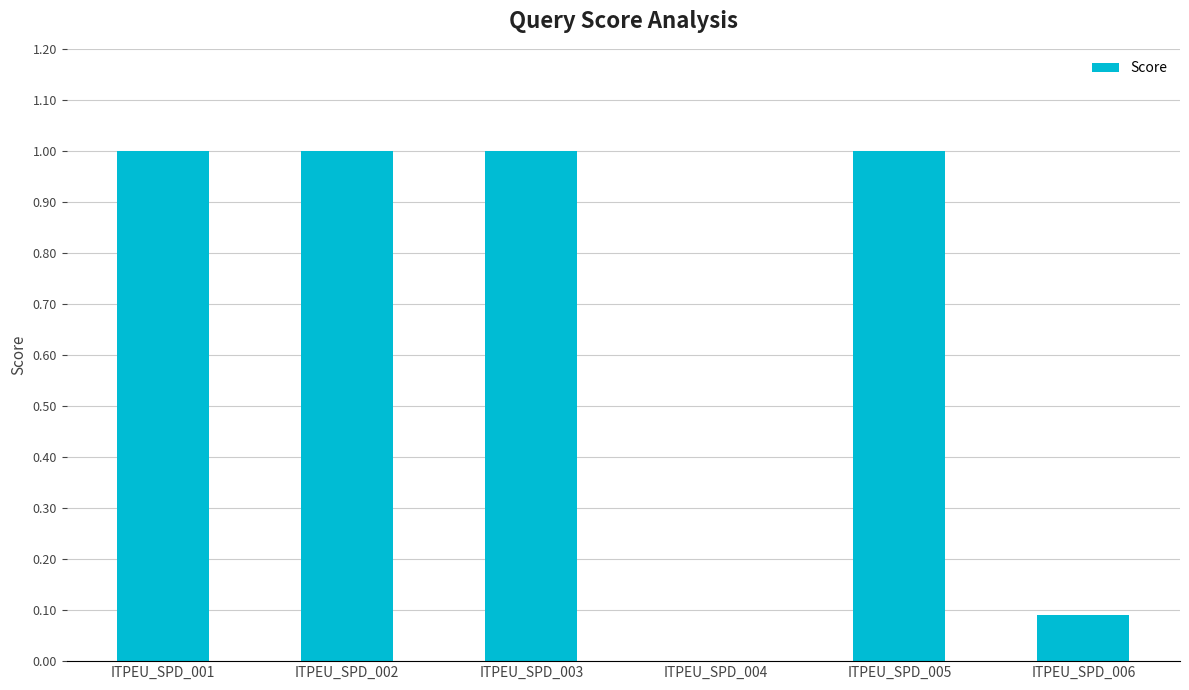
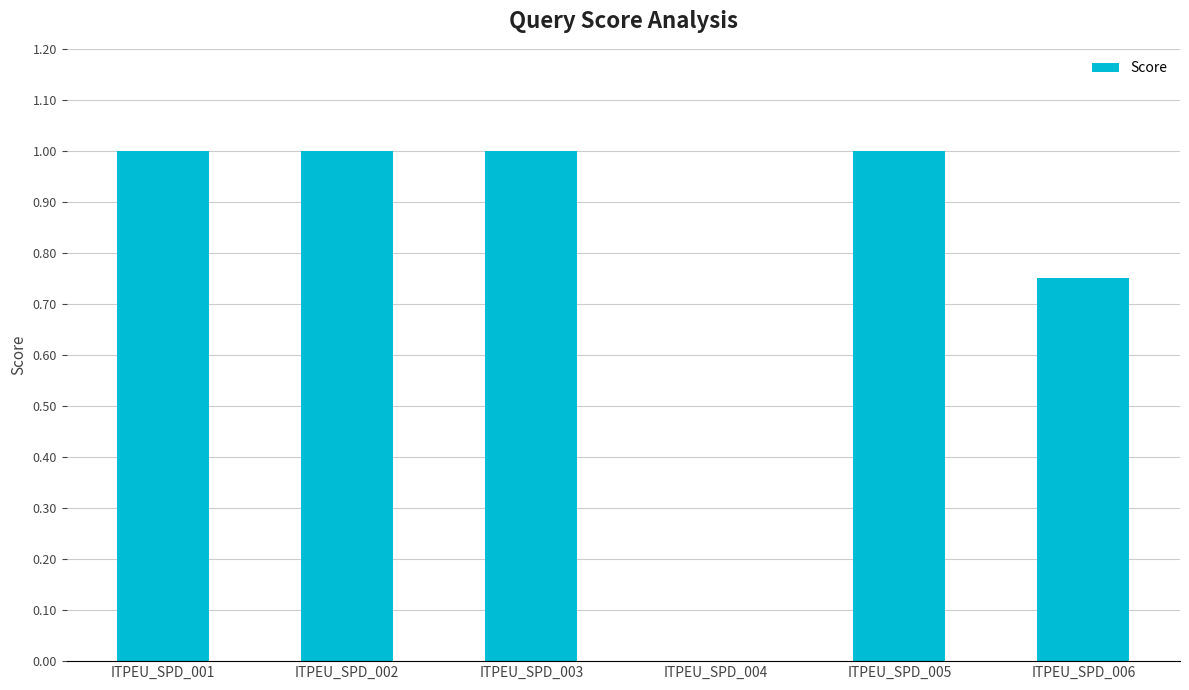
  {
    "ITPEU_SPD_001": 1.00,
    "ITPEU_SPD_002": 1.00,
    "ITPEU_SPD_003": 1.00,
    "ITPEU_SPD_004": 0.00,
    "ITPEU_SPD_005": 1.00,
-   "ITPEU_SPD_006": 0.09
+   "ITPEU_SPD_006": 0.75
  }
